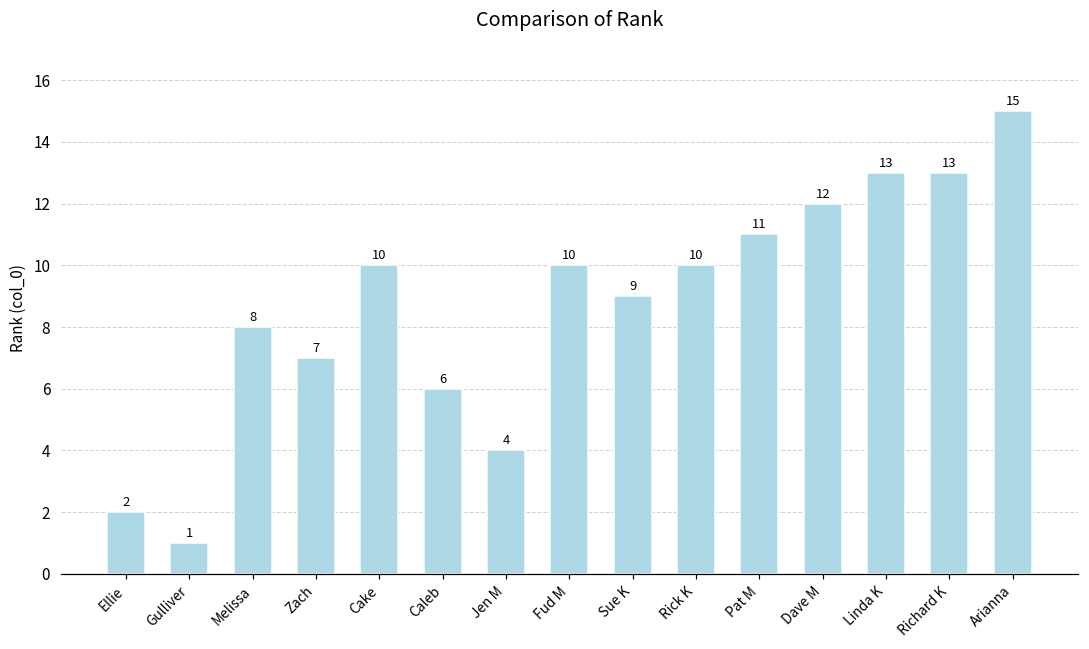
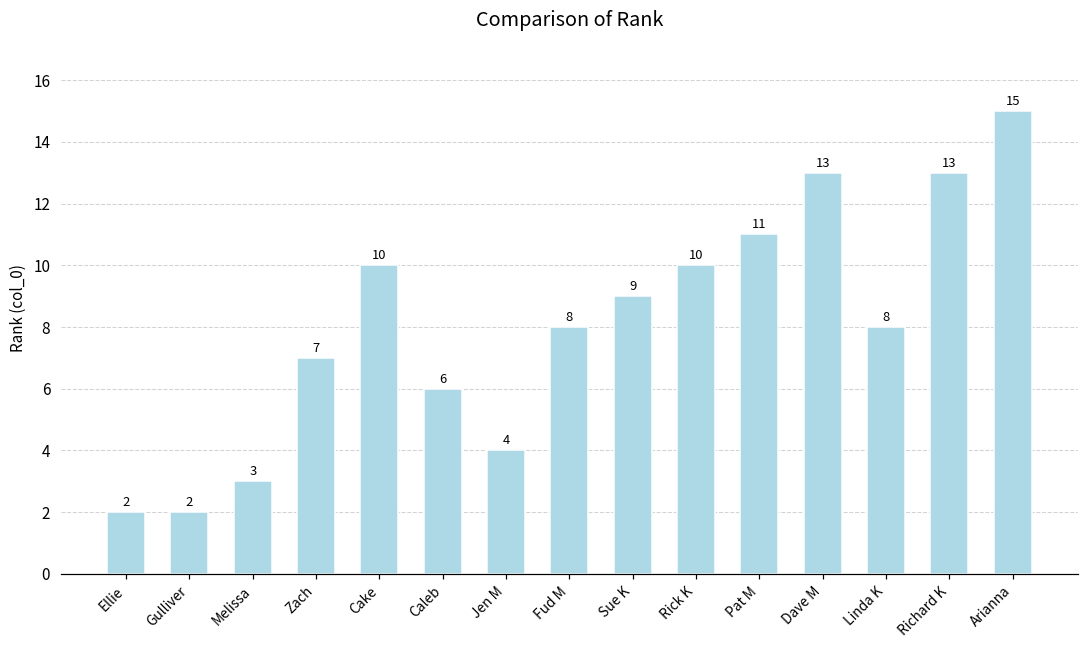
  {
    "Ellie": 2,
-   "Gulliver": 1,
-   "Melissa": 8,
+   "Gulliver": 2,
+   "Melissa": 3,
    "Zach": 7,
    "Cake": 10,
    "Caleb": 6,
    "Jen M": 4,
-   "Fud M": 10,
+   "Fud M": 8,
    "Sue K": 9,
    "Rick K": 10,
    "Pat M": 11,
-   "Dave M": 12,
-   "Linda K": 13,
+   "Dave M": 13,
+   "Linda K": 8,
    "Richard K": 13,
    "Arianna": 15
  }
